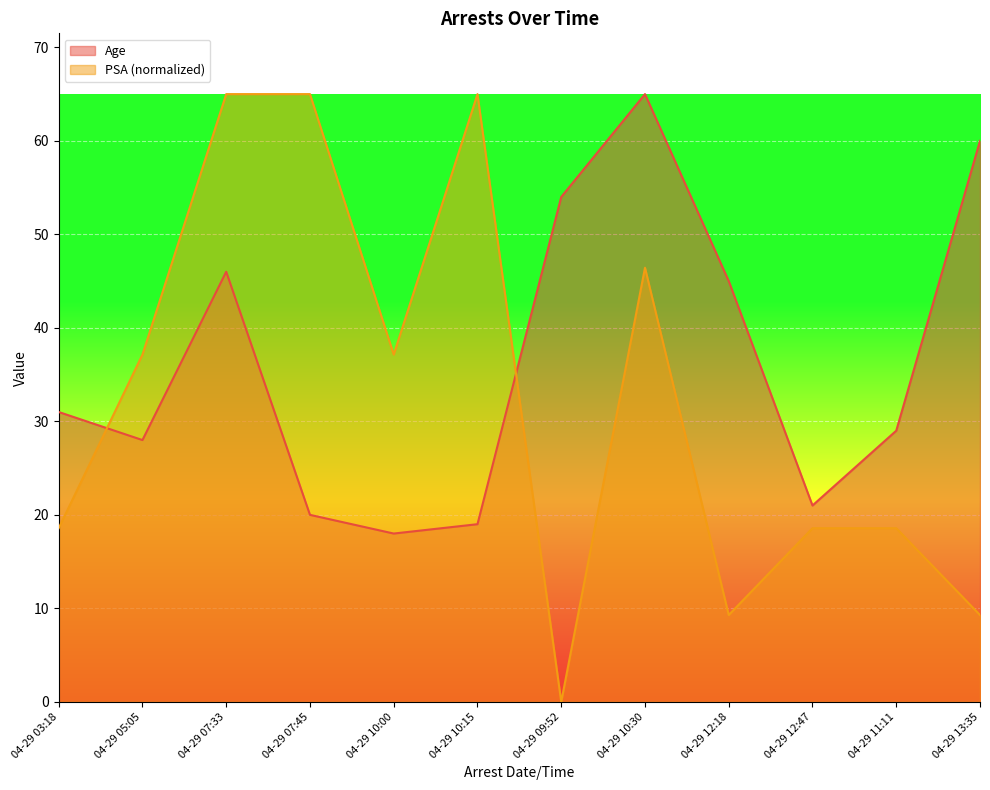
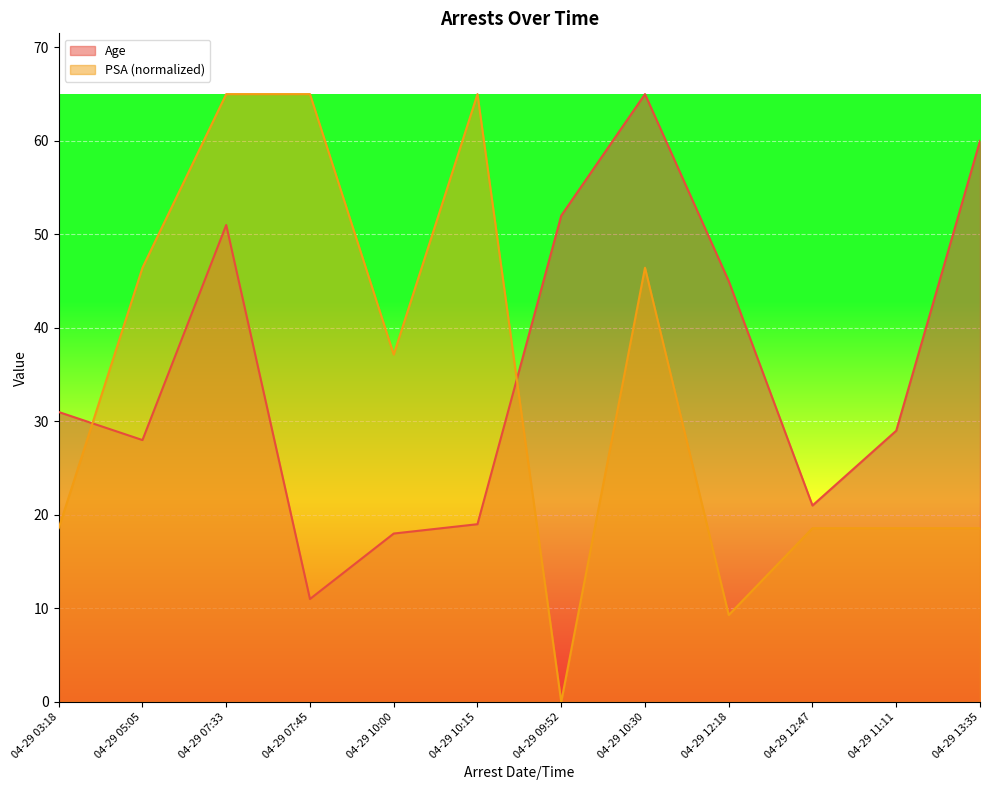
  {
    "Age": {
      "04-29 03:18": 31,
      "04-29 05:05": 28,
-     "04-29 07:33": 46,
-     "04-29 07:45": 20,
+     "04-29 07:33": 51,
+     "04-29 07:45": 11,
      "04-29 10:00": 18,
      "04-29 10:15": 19,
-     "04-29 09:52": 54,
+     "04-29 09:52": 52,
      "04-29 10:30": 65,
      "04-29 12:18": 45,
      "04-29 12:47": 21,
      "04-29 11:11": 29,
      "04-29 13:35": 60
    },
    "PSA (normalized)": {
      "04-29 03:18": 19,
-     "04-29 05:05": 37,
+     "04-29 05:05": 46,
      "04-29 07:33": 65,
      "04-29 07:45": 65,
      "04-29 10:00": 37,
      "04-29 10:15": 65,
      "04-29 09:52": 0,
      "04-29 10:30": 46,
      "04-29 12:18": 9,
      "04-29 12:47": 19,
      "04-29 11:11": 19,
-     "04-29 13:35": 9
+     "04-29 13:35": 19
    }
  }
